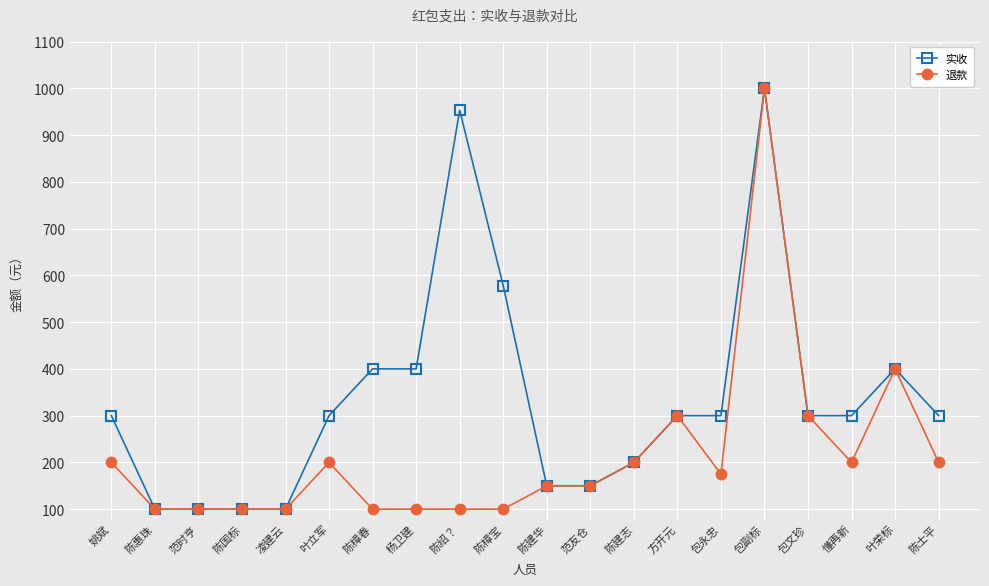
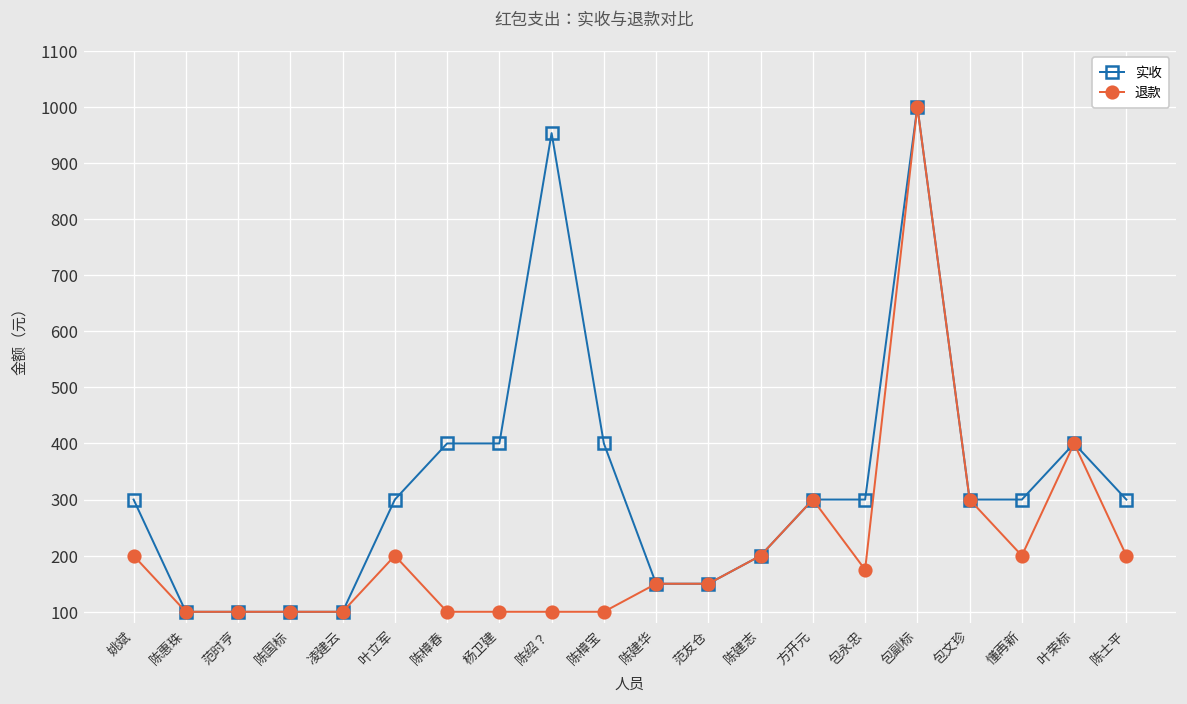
  {
    "实收": {
      "姚斌": 300,
      "叶立军": 300,
      "陈樟春": 400,
      "杨卫建": 400,
      "陈绍？": 950,
-     "陈樟宝": 580,
+     "陈樟宝": 400,
      "包永忠": 300,
      "懂再新": 300,
      "陈士平": 300
    },
    "退款": {
      "姚斌": 200,
      "叶立军": 200,
      "陈樟春": 100,
      "杨卫建": 100,
      "陈绍？": 100,
      "陈樟宝": 100,
      "包永忠": 180,
      "懂再新": 200,
      "陈士平": 200
    }
  }
